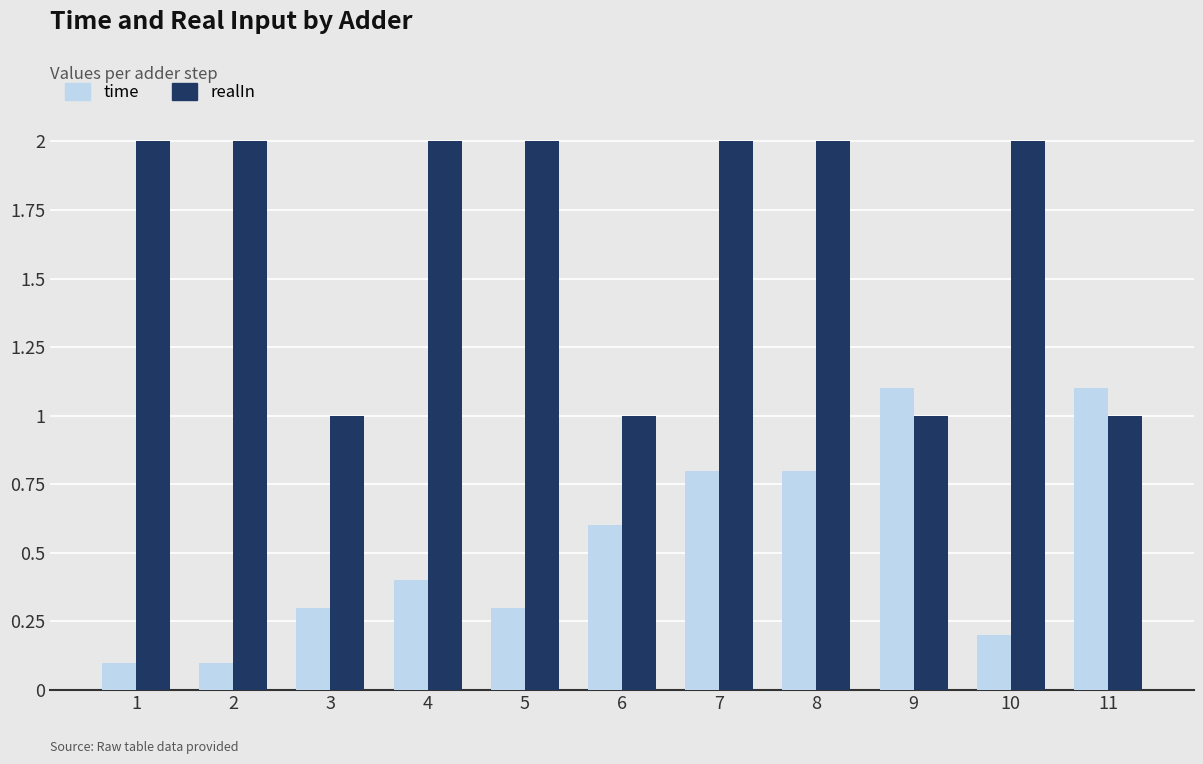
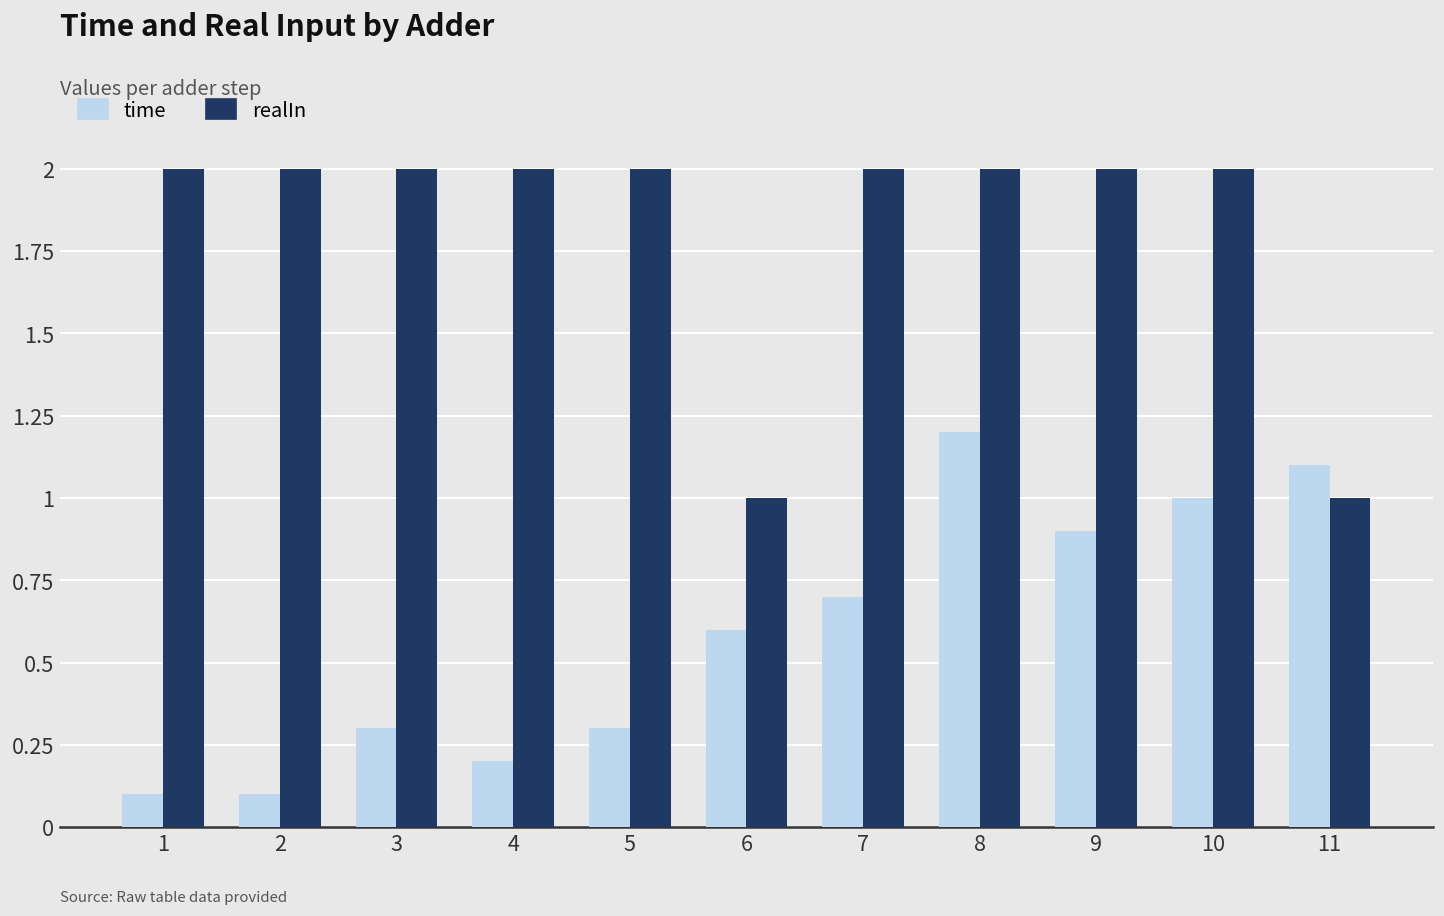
  {
    "time": {
      "1": 0.1,
      "2": 0.1,
      "3": 0.3,
-     "4": 0.4,
+     "4": 0.2,
      "5": 0.3,
      "6": 0.6,
-     "7": 0.8,
-     "8": 0.8,
-     "9": 1.1,
-     "10": 0.2,
+     "7": 0.7,
+     "8": 1.2,
+     "9": 0.9,
+     "10": 1.0,
      "11": 1.1
    },
    "realIn": {
      "1": 2,
      "2": 2,
-     "3": 1,
+     "3": 2,
      "4": 2,
      "5": 2,
      "6": 1,
      "7": 2,
      "8": 2,
-     "9": 1,
+     "9": 2,
      "10": 2,
      "11": 1
    }
  }
